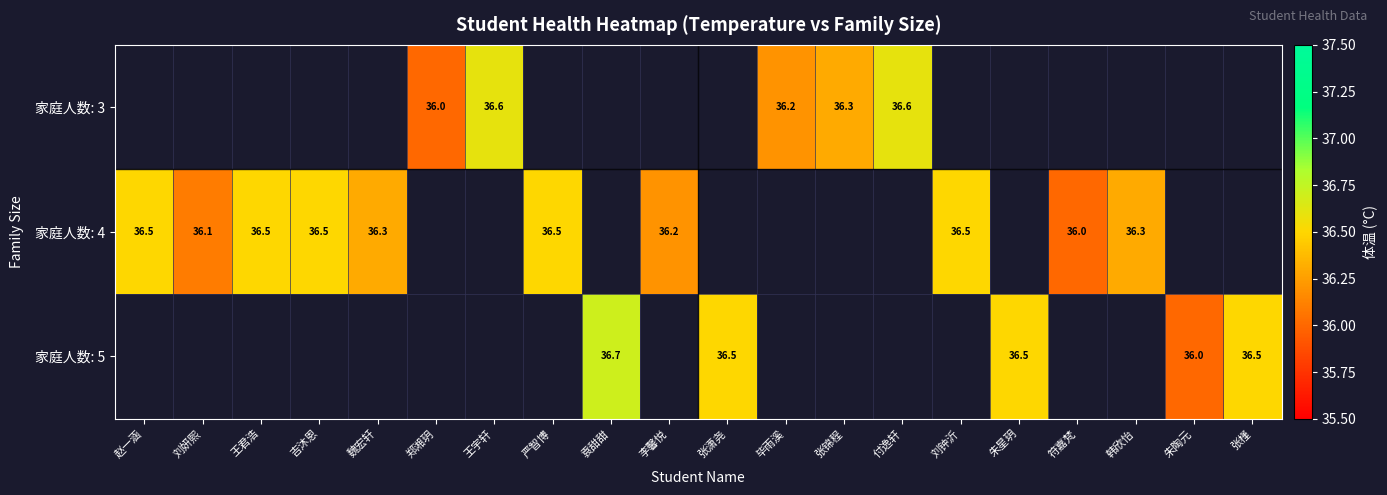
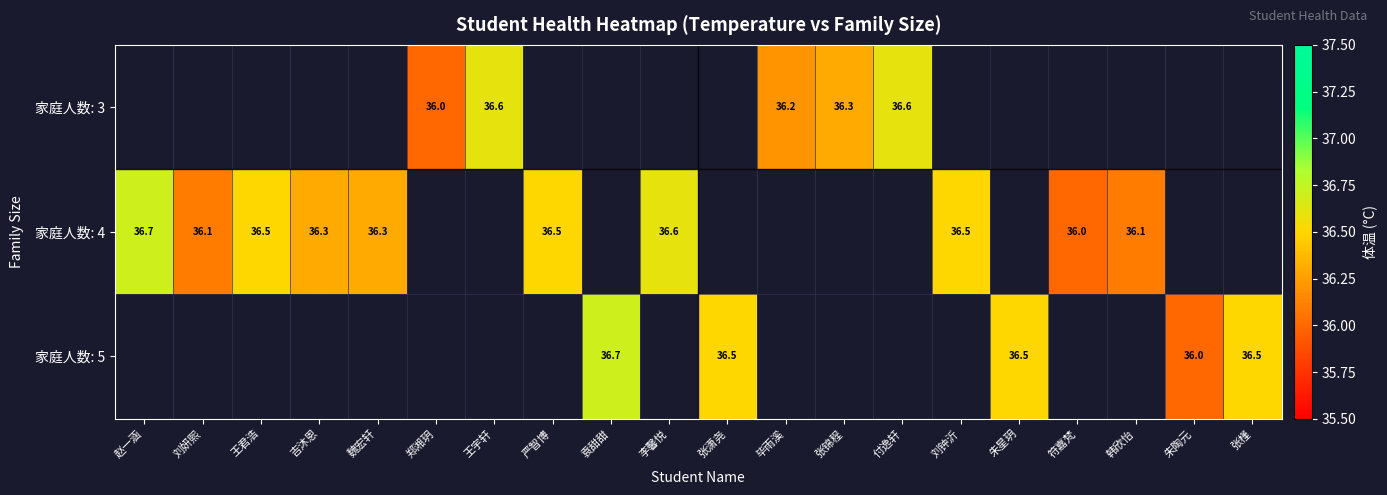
  {
    "家庭人数: 3": {
      "郑湘玥": 36.0,
      "王宇轩": 36.6,
      "毕雨溪": 36.2,
      "张锦程": 36.3,
      "付逸轩": 36.6
    },
    "家庭人数: 4": {
-     "赵一涵": 36.5,
+     "赵一涵": 36.7,
      "刘妍熙": 36.1,
      "王君浩": 36.5,
-     "吉沐恩": 36.5,
+     "吉沐恩": 36.3,
      "魏宏轩": 36.3,
      "严智博": 36.5,
-     "李馨悦": 36.2,
+     "李馨悦": 36.6,
      "刘钟沂": 36.5,
      "符嘉梵": 36.0,
-     "韩欣怡": 36.3
+     "韩欣怡": 36.1
    },
    "家庭人数: 5": {
      "袁甜甜": 36.7,
      "张潇尧": 36.5,
      "朱星玥": 36.5,
      "朱陶元": 36.0,
      "张槿": 36.5
    }
  }
